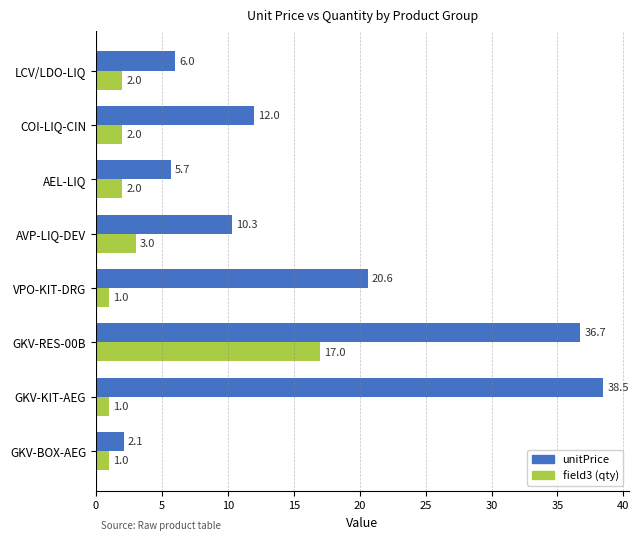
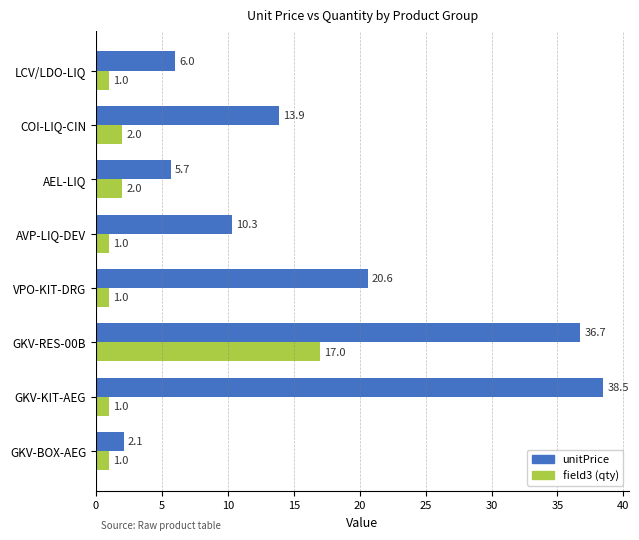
  {
    "unitPrice": {
      "LCV/LDO-LIQ": 6.0,
-     "COI-LIQ-CIN": 12.0,
+     "COI-LIQ-CIN": 13.9,
      "AEL-LIQ": 5.7,
      "AVP-LIQ-DEV": 10.3,
      "VPO-KIT-DRG": 20.6,
      "GKV-RES-00B": 36.7,
      "GKV-KIT-AEG": 38.5,
      "GKV-BOX-AEG": 2.1
    },
    "field3 (qty)": {
-     "LCV/LDO-LIQ": 2.0,
+     "LCV/LDO-LIQ": 1.0,
      "COI-LIQ-CIN": 2.0,
      "AEL-LIQ": 2.0,
-     "AVP-LIQ-DEV": 3.0,
+     "AVP-LIQ-DEV": 1.0,
      "VPO-KIT-DRG": 1.0,
      "GKV-RES-00B": 17.0,
      "GKV-KIT-AEG": 1.0,
      "GKV-BOX-AEG": 1.0
    }
  }
